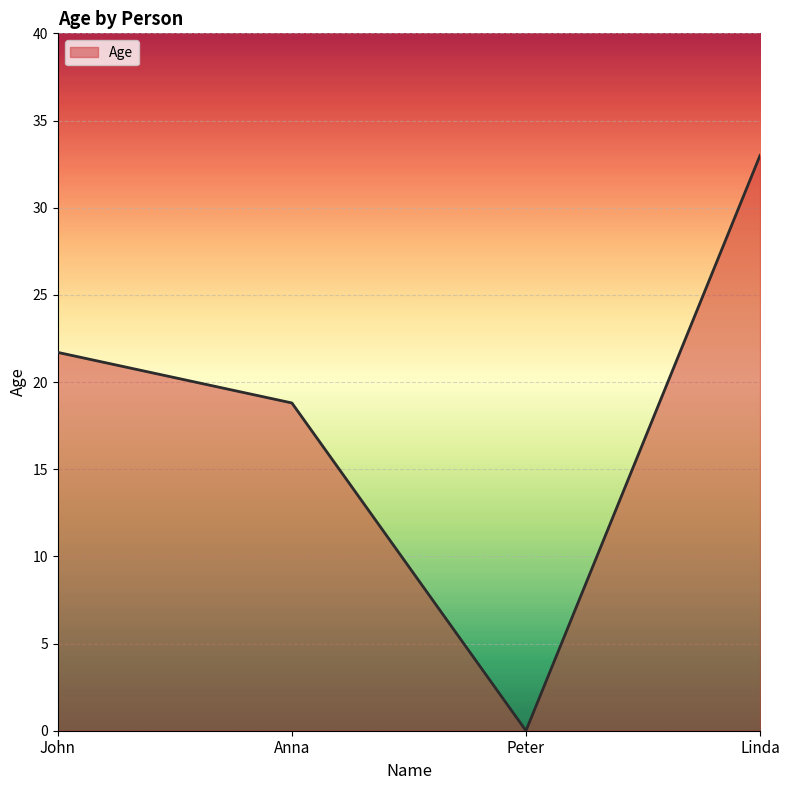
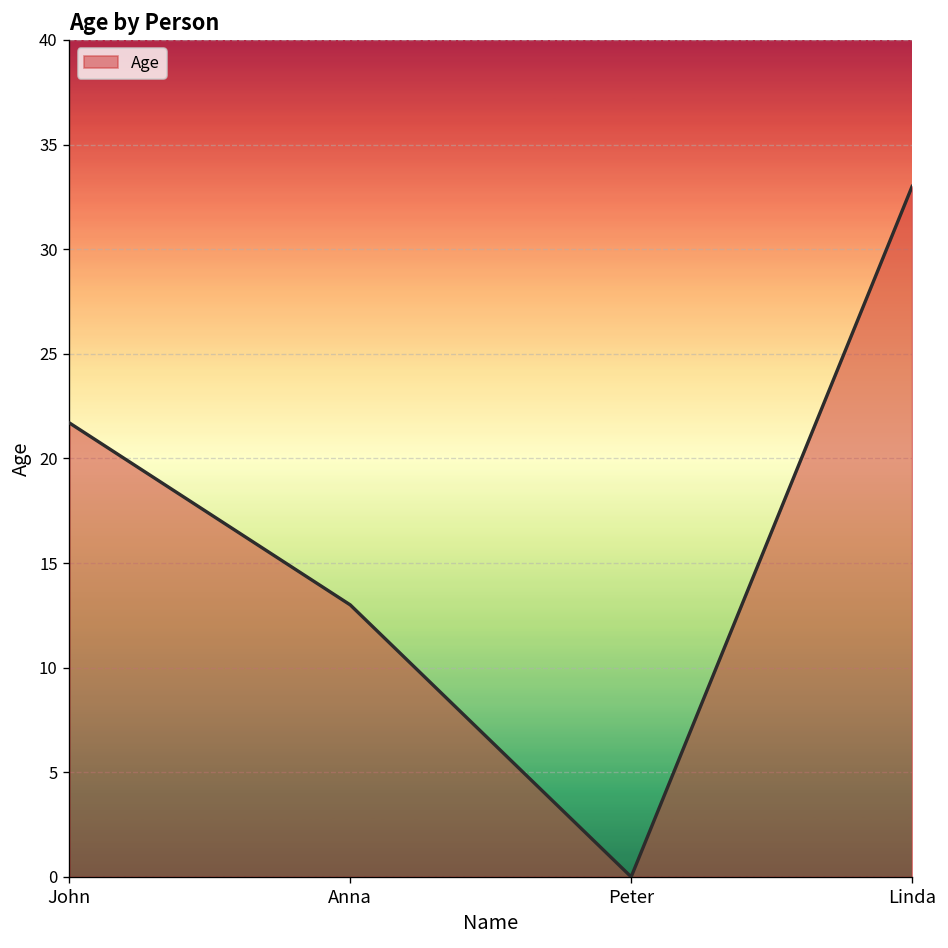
  {
    "John": 21.7,
-   "Anna": 18.8,
+   "Anna": 13.0,
    "Peter": 0.0,
    "Linda": 33.0
  }
